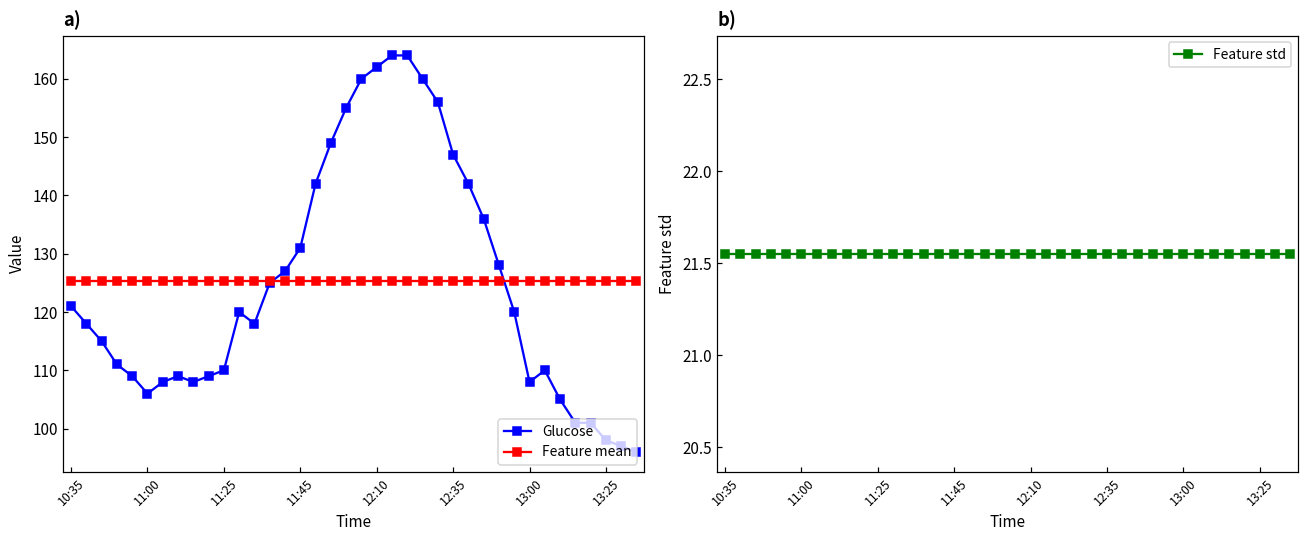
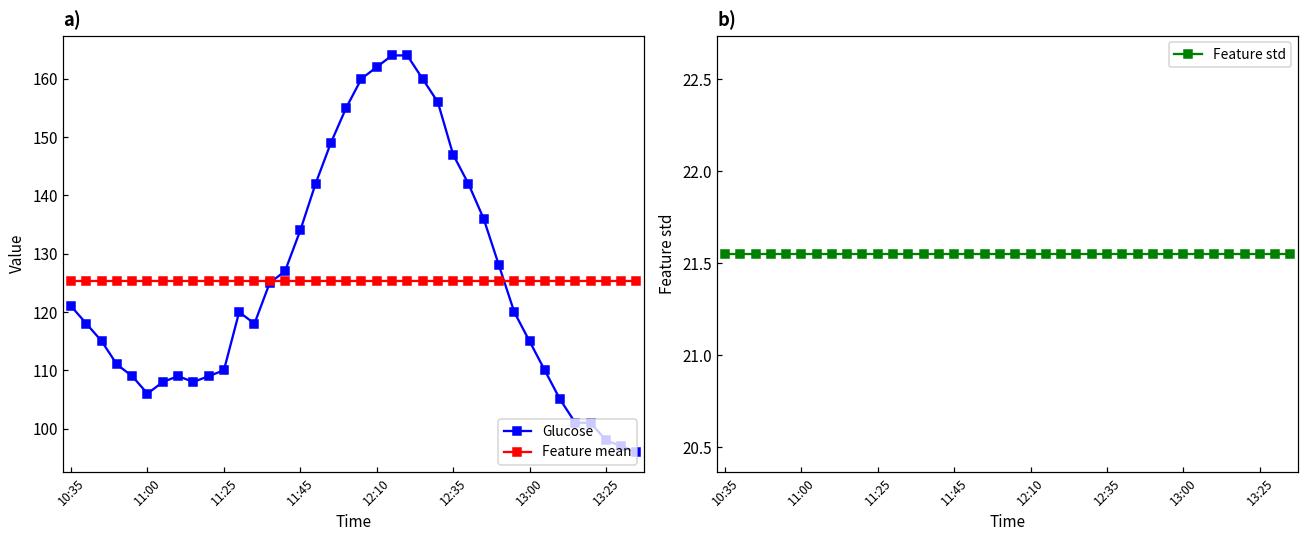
  {
    "a)": {
      "Glucose": {
        "10:35": 121,
        "11:00": 106,
-       "11:45": 131,
+       "11:45": 134,
        "12:10": 162,
        "12:35": 147,
-       "13:00": 108
+       "13:00": 115
      },
      "Feature mean": {
        "10:35": 125,
        "11:00": 125,
        "11:45": 125,
        "12:10": 125,
        "12:35": 125,
        "13:00": 125,
        "13:25": 125
      }
    },
    "b)": {
      "10:35": 21.55,
      "11:00": 21.55,
      "11:45": 21.55,
      "12:10": 21.55,
      "12:35": 21.55,
      "13:00": 21.55,
      "13:25": 21.55
    }
  }
